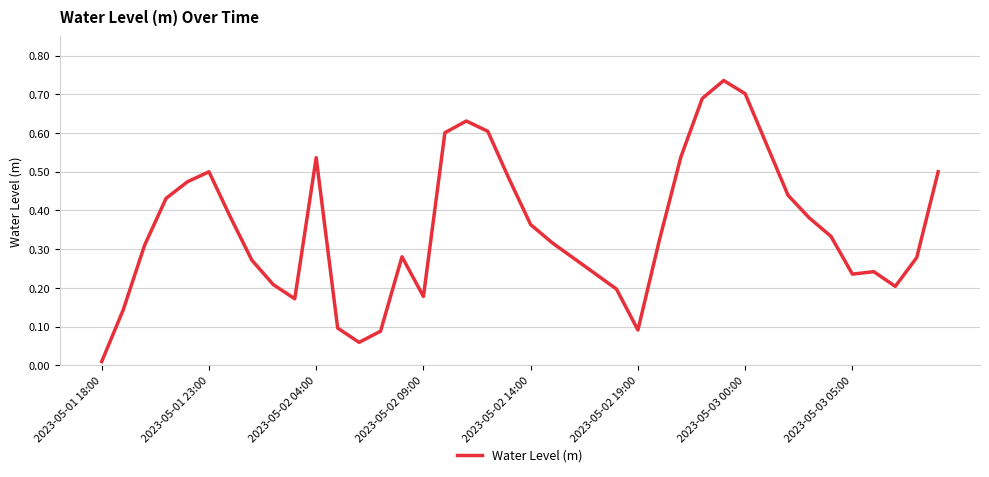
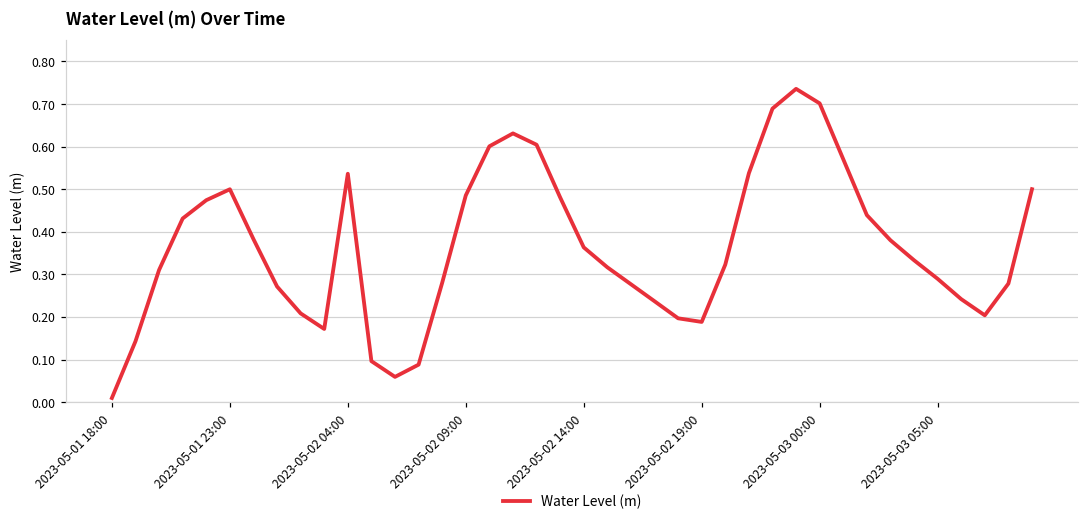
  {
    "2023-05-01 18:00": 0.01,
    "2023-05-01 23:00": 0.50,
    "2023-05-02 04:00": 0.54,
-   "2023-05-02 09:00": 0.18,
+   "2023-05-02 09:00": 0.49,
    "2023-05-02 14:00": 0.36,
-   "2023-05-02 19:00": 0.09,
+   "2023-05-02 19:00": 0.19,
    "2023-05-03 00:00": 0.70,
-   "2023-05-03 05:00": 0.24
+   "2023-05-03 05:00": 0.29
  }
